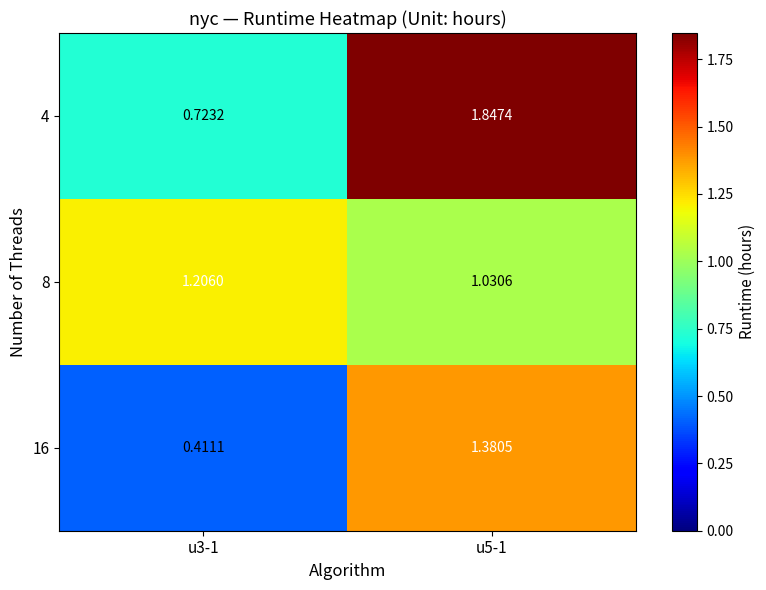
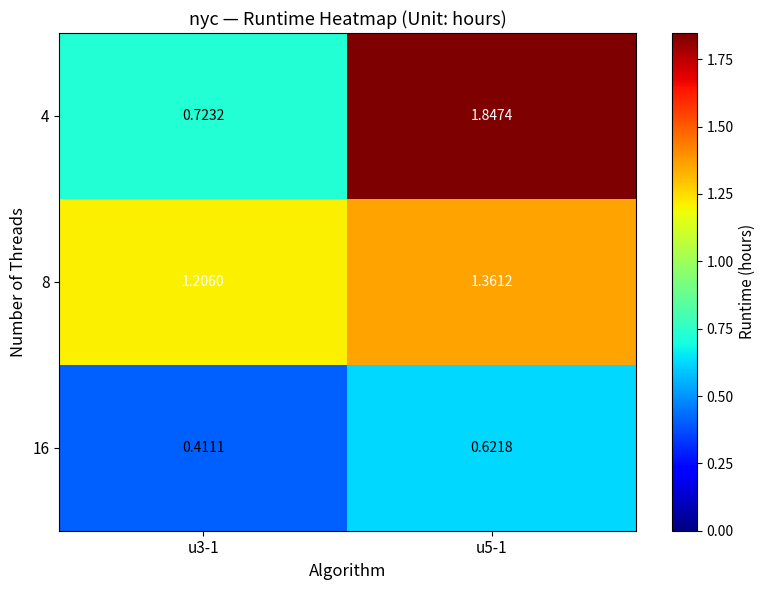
  {
    "4": {
      "u3-1": 0.7232,
      "u5-1": 1.8474
    },
    "8": {
      "u3-1": 1.2060,
-     "u5-1": 1.0306
+     "u5-1": 1.3612
    },
    "16": {
      "u3-1": 0.4111,
-     "u5-1": 1.3805
+     "u5-1": 0.6218
    }
  }
